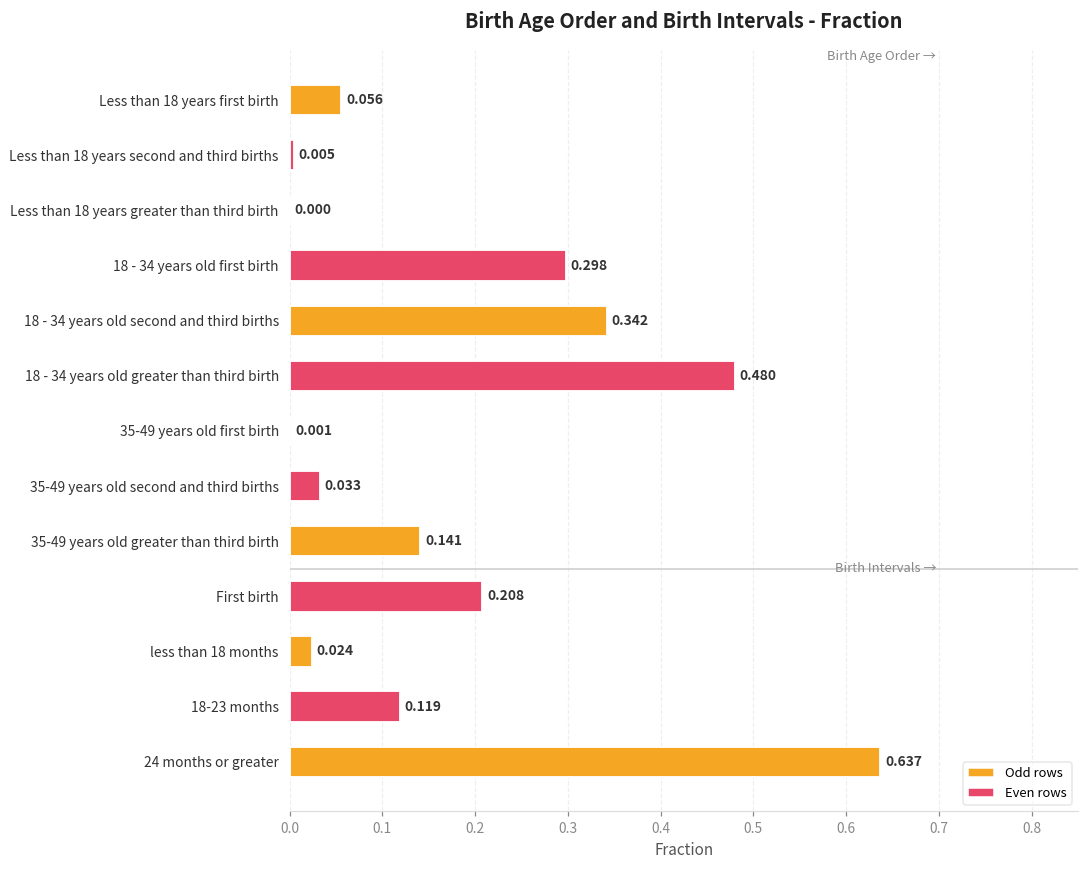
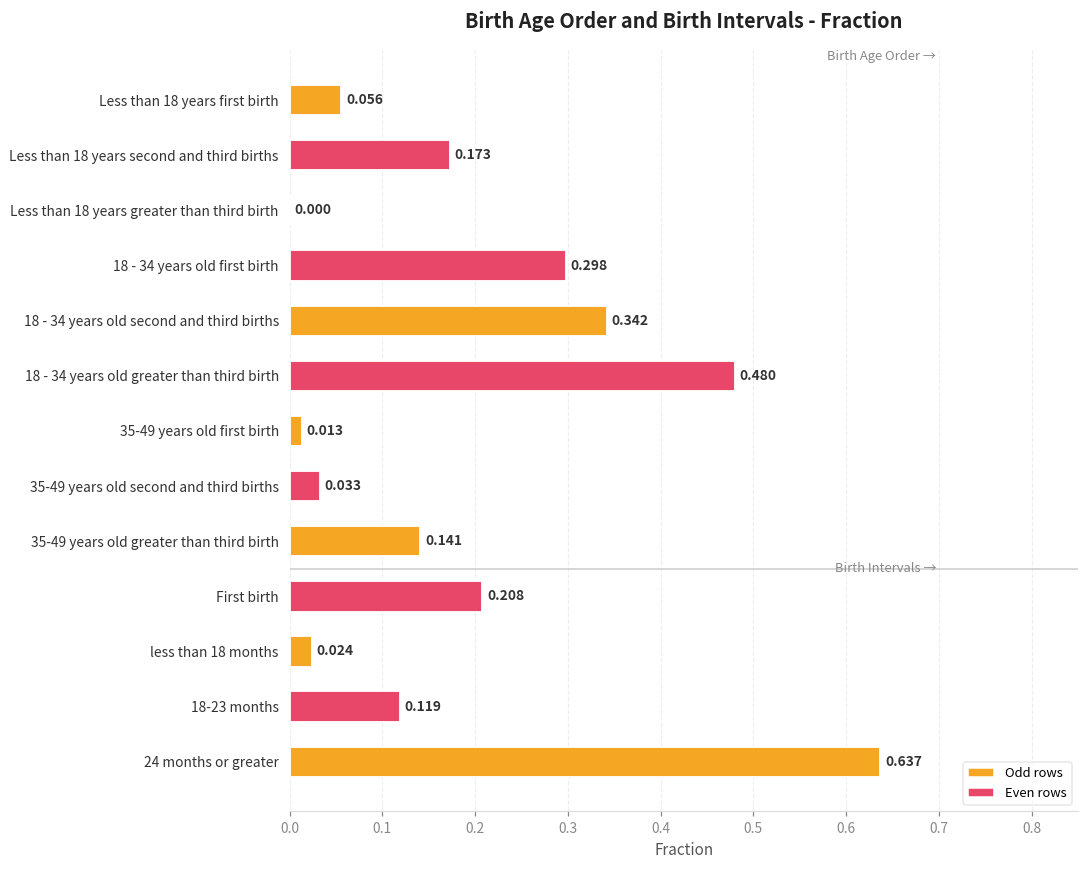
  {
    "Less than 18 years first birth": 0.056,
-   "Less than 18 years second and third births": 0.005,
+   "Less than 18 years second and third births": 0.173,
    "Less than 18 years greater than third birth": 0.000,
    "18 - 34 years old first birth": 0.298,
    "18 - 34 years old second and third births": 0.342,
    "18 - 34 years old greater than third birth": 0.480,
-   "35-49 years old first birth": 0.001,
+   "35-49 years old first birth": 0.013,
    "35-49 years old second and third births": 0.033,
    "35-49 years old greater than third birth": 0.141,
    "First birth": 0.208,
    "less than 18 months": 0.024,
    "18-23 months": 0.119,
    "24 months or greater": 0.637
  }
